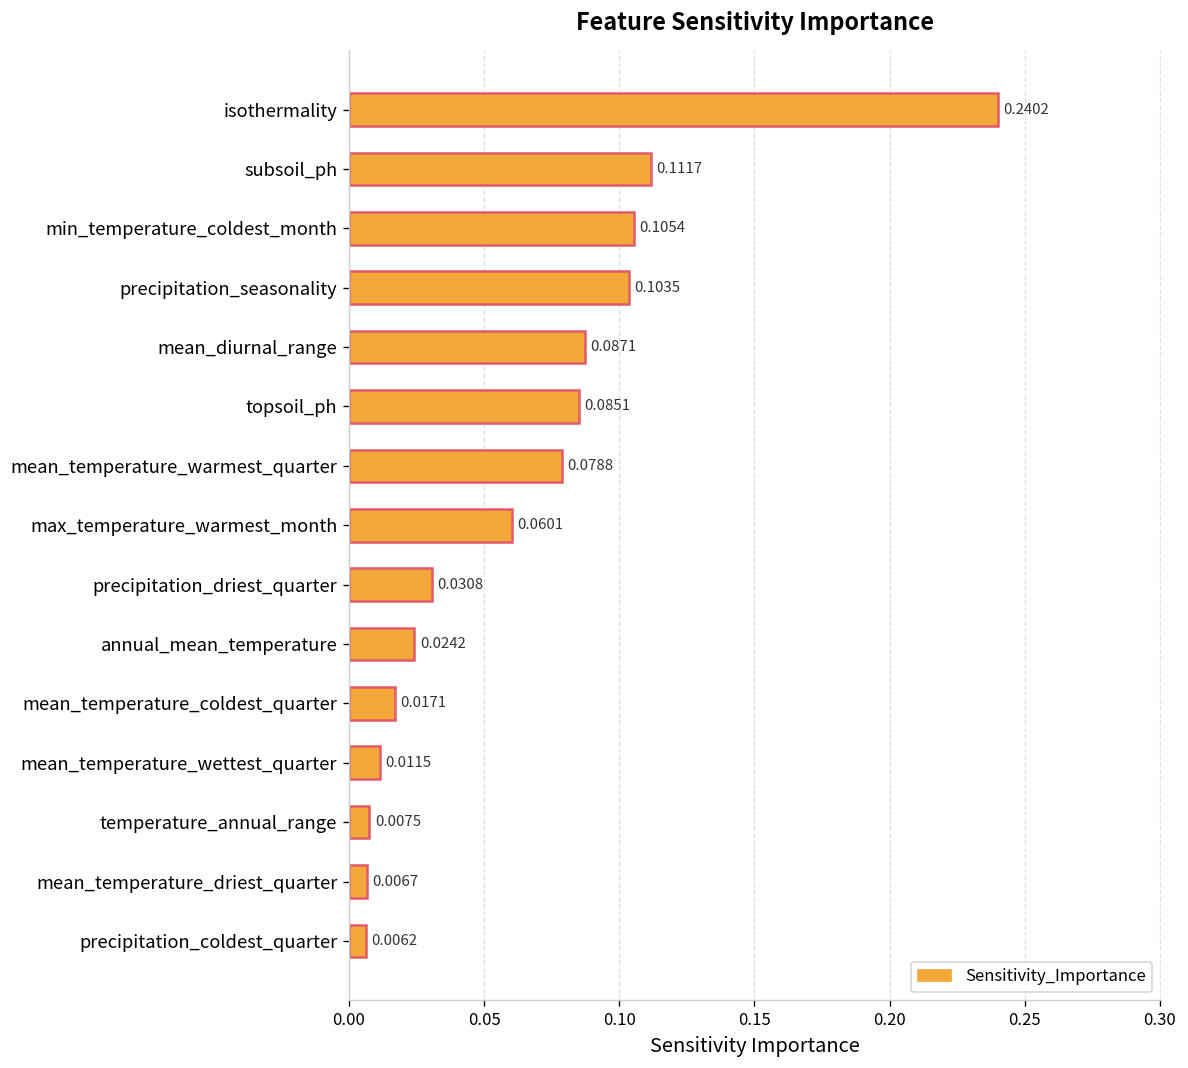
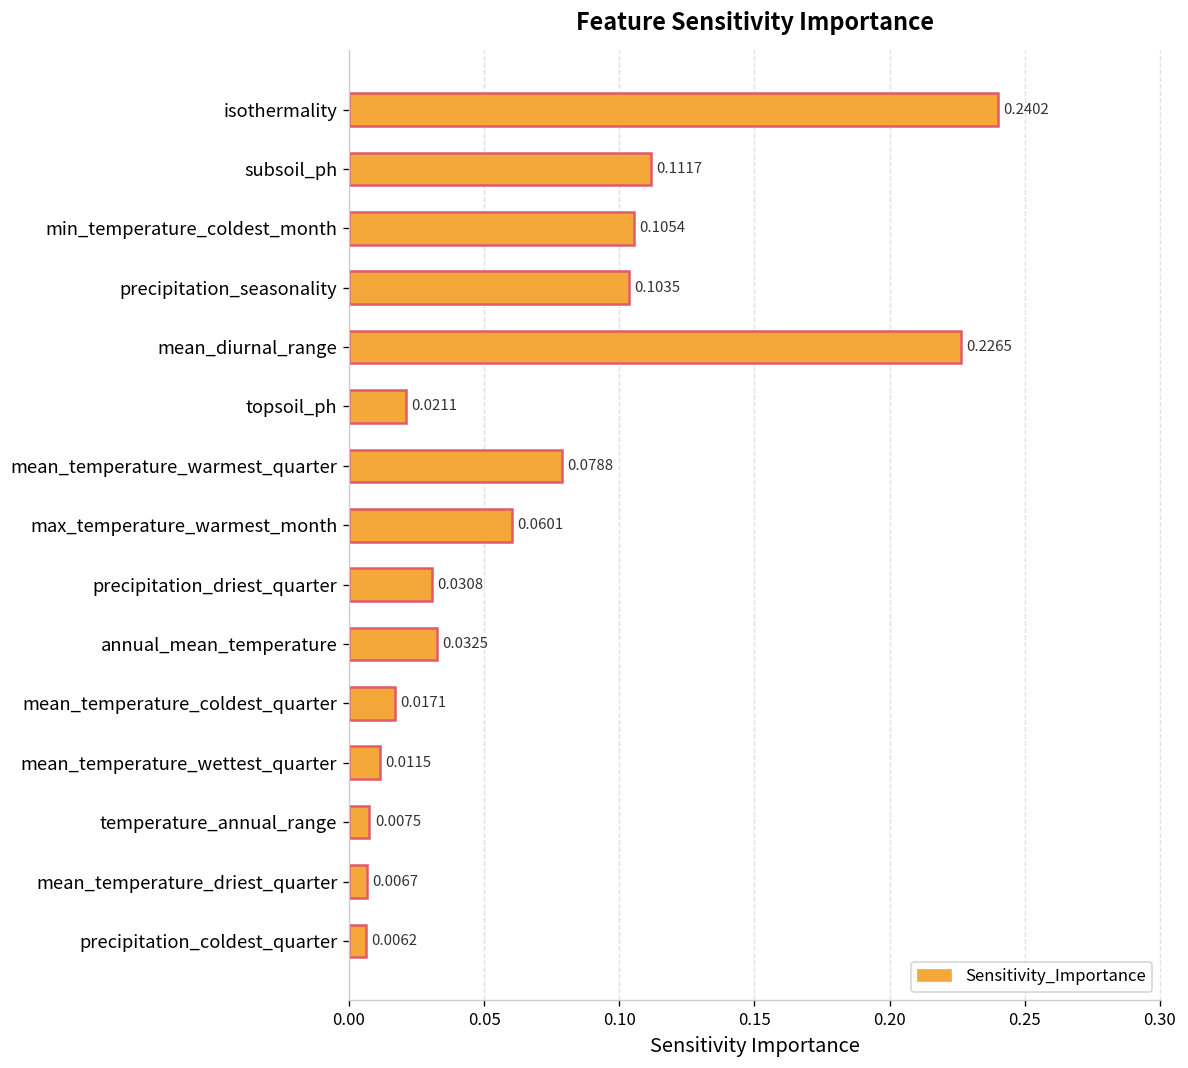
  {
    "isothermality": 0.2402,
    "subsoil_ph": 0.1117,
    "min_temperature_coldest_month": 0.1054,
    "precipitation_seasonality": 0.1035,
-   "mean_diurnal_range": 0.0871,
-   "topsoil_ph": 0.0851,
+   "mean_diurnal_range": 0.2265,
+   "topsoil_ph": 0.0211,
    "mean_temperature_warmest_quarter": 0.0788,
    "max_temperature_warmest_month": 0.0601,
    "precipitation_driest_quarter": 0.0308,
-   "annual_mean_temperature": 0.0242,
+   "annual_mean_temperature": 0.0325,
    "mean_temperature_coldest_quarter": 0.0171,
    "mean_temperature_wettest_quarter": 0.0115,
    "temperature_annual_range": 0.0075,
    "mean_temperature_driest_quarter": 0.0067,
    "precipitation_coldest_quarter": 0.0062
  }
